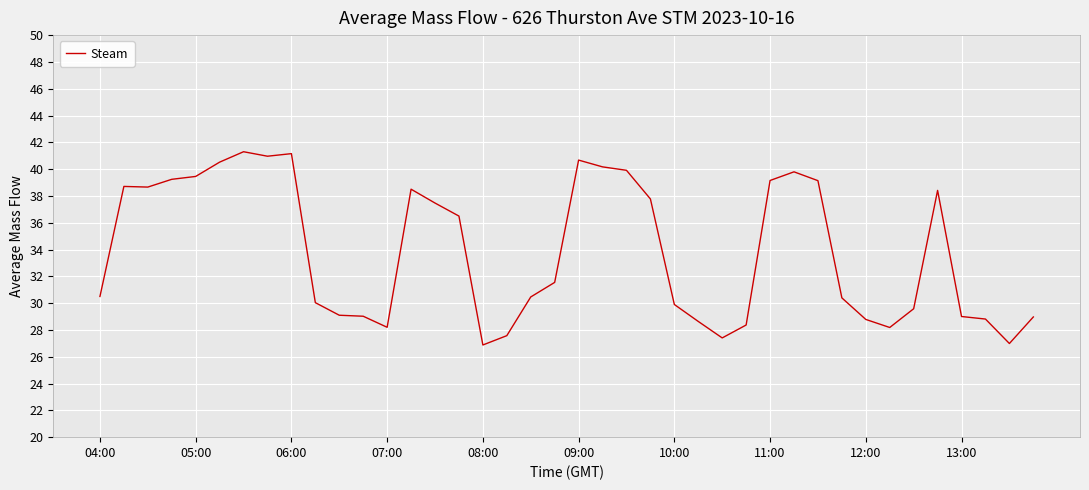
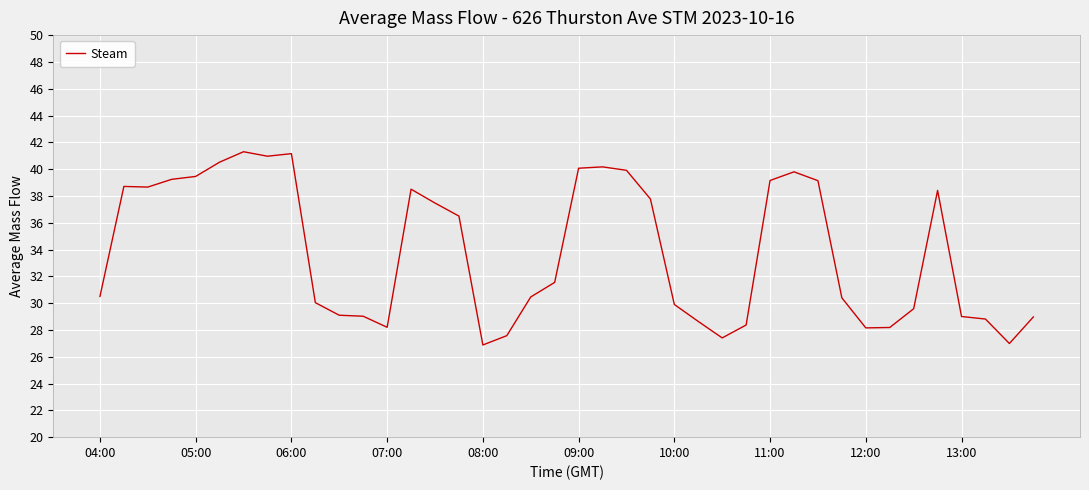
  {
    "04:00": 30.5,
    "05:00": 39.5,
    "06:00": 41.2,
    "07:00": 28.2,
    "08:00": 26.9,
-   "09:00": 40.7,
+   "09:00": 40.1,
    "10:00": 29.9,
    "11:00": 39.2,
-   "12:00": 28.8,
+   "12:00": 28.2,
    "13:00": 29.0
  }
